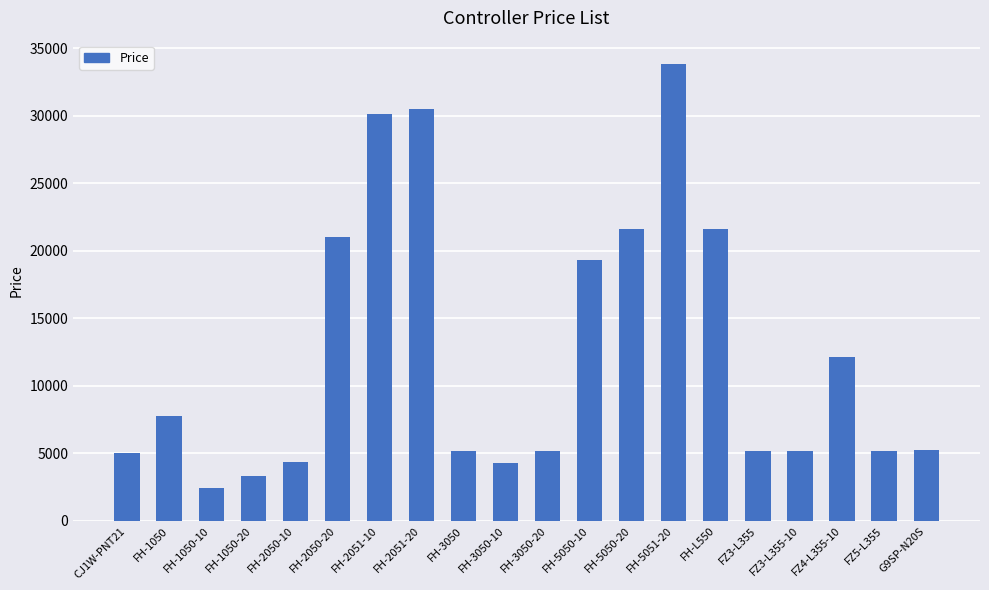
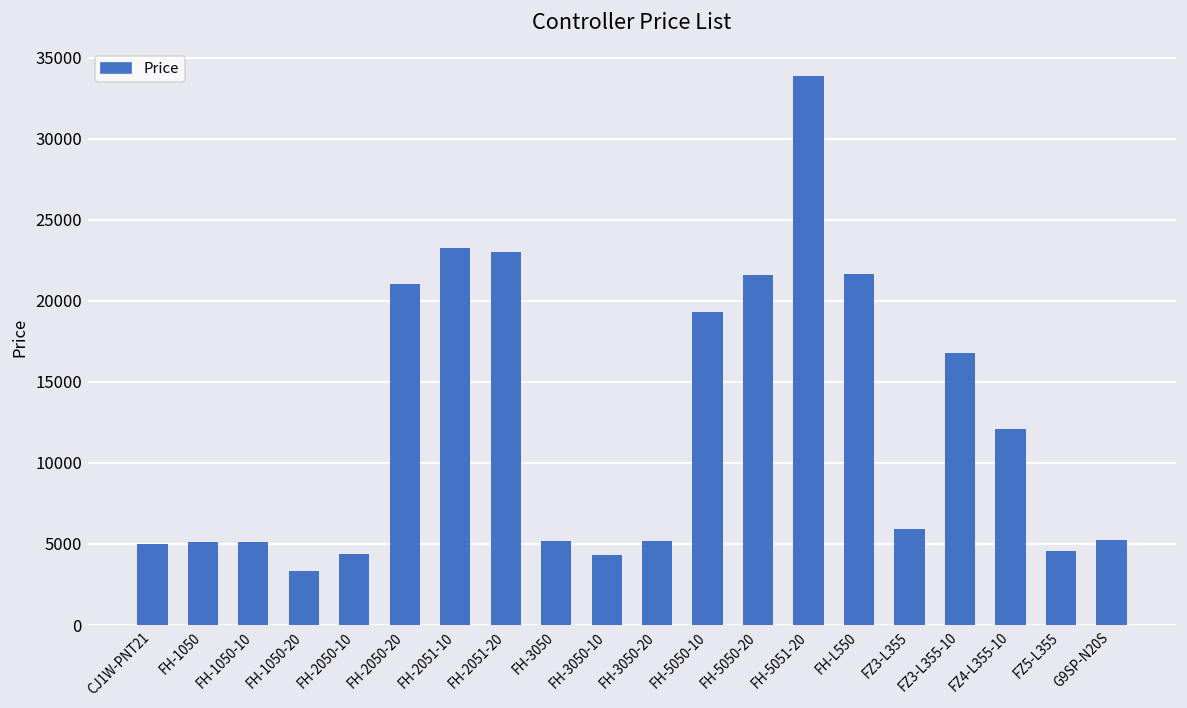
  {
    "CJ1W-PNT21": 5000,
-   "FH-1050": 7800,
-   "FH-1050-10": 2400,
+   "FH-1050": 5200,
+   "FH-1050-10": 5200,
    "FH-1050-20": 3400,
    "FH-2050-10": 4400,
    "FH-2050-20": 21000,
-   "FH-2051-10": 30100,
-   "FH-2051-20": 30500,
+   "FH-2051-10": 23300,
+   "FH-2051-20": 23000,
    "FH-3050": 5200,
    "FH-3050-10": 4300,
    "FH-3050-20": 5200,
    "FH-5050-10": 19300,
    "FH-5050-20": 21600,
    "FH-5051-20": 33900,
    "FH-L550": 21600,
-   "FZ3-L355": 5200,
-   "FZ3-L355-10": 5200,
+   "FZ3-L355": 5900,
+   "FZ3-L355-10": 16800,
    "FZ4-L355-10": 12100,
-   "FZ5-L355": 5200,
+   "FZ5-L355": 4600,
    "G9SP-N20S": 5200
  }
